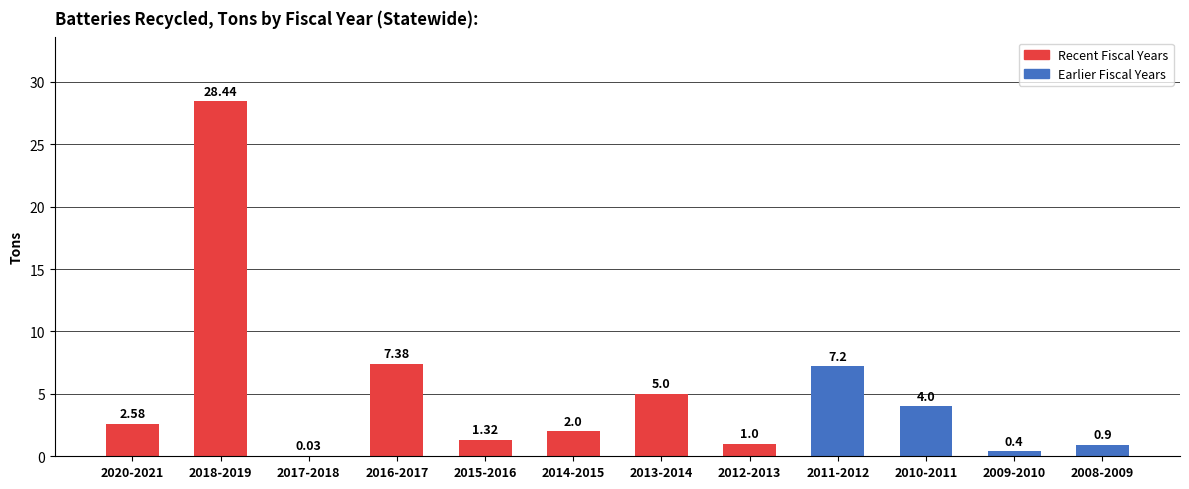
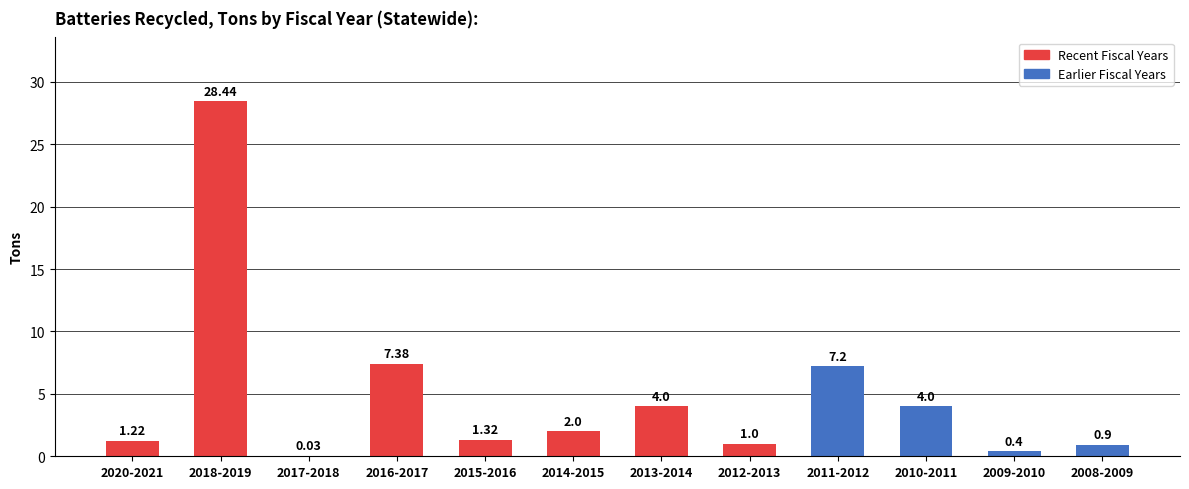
  {
-   "2020-2021": 2.58,
+   "2020-2021": 1.22,
    "2018-2019": 28.44,
    "2017-2018": 0.03,
    "2016-2017": 7.38,
    "2015-2016": 1.32,
    "2014-2015": 2.0,
-   "2013-2014": 5.0,
+   "2013-2014": 4.0,
    "2012-2013": 1.0,
    "2011-2012": 7.2,
    "2010-2011": 4.0,
    "2009-2010": 0.4,
    "2008-2009": 0.9
  }
